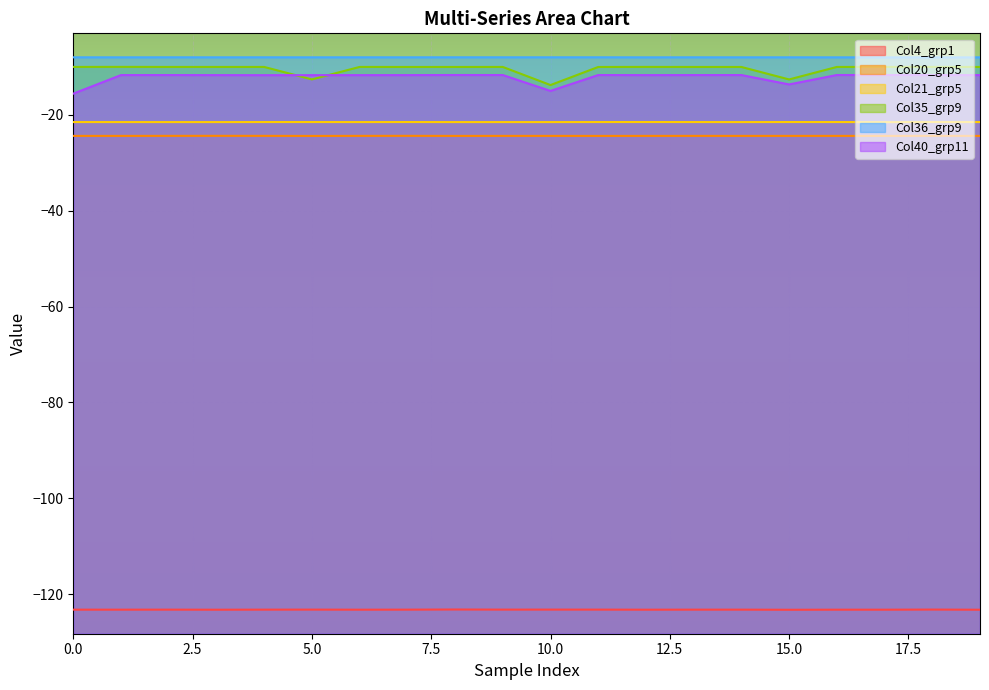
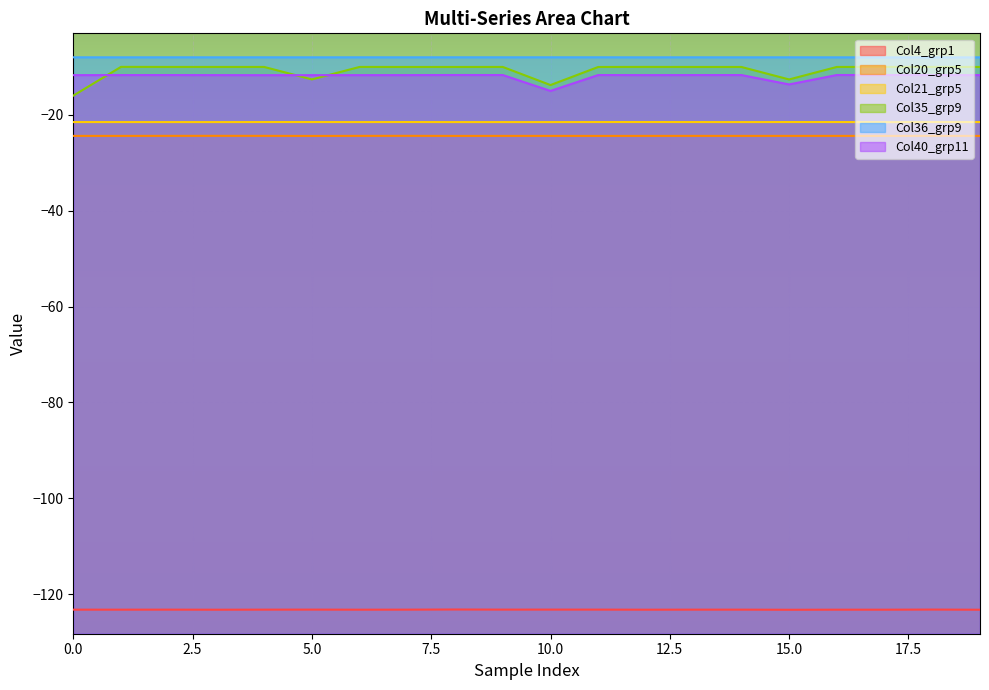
  {
    "Col4_grp1": {
      "0.0": -123,
      "5.0": -123,
      "10.0": -123,
      "15.0": -123
    },
    "Col35_grp9": {
-     "0.0": -10,
+     "0.0": -16,
      "5.0": -13,
      "10.0": -14,
      "15.0": -13
    },
    "Col36_grp9": {
      "0.0": -8,
      "5.0": -8,
      "10.0": -8,
      "15.0": -8
    },
    "Col40_grp11": {
-     "0.0": -16,
+     "0.0": -12,
      "5.0": -12,
      "10.0": -15,
      "15.0": -14
    }
  }
